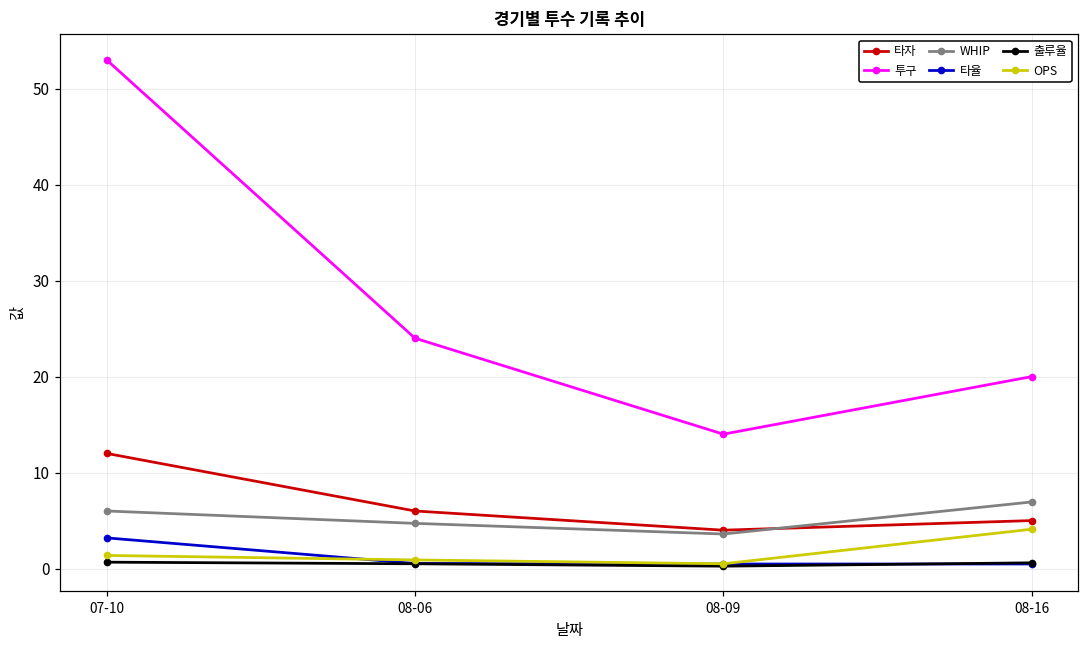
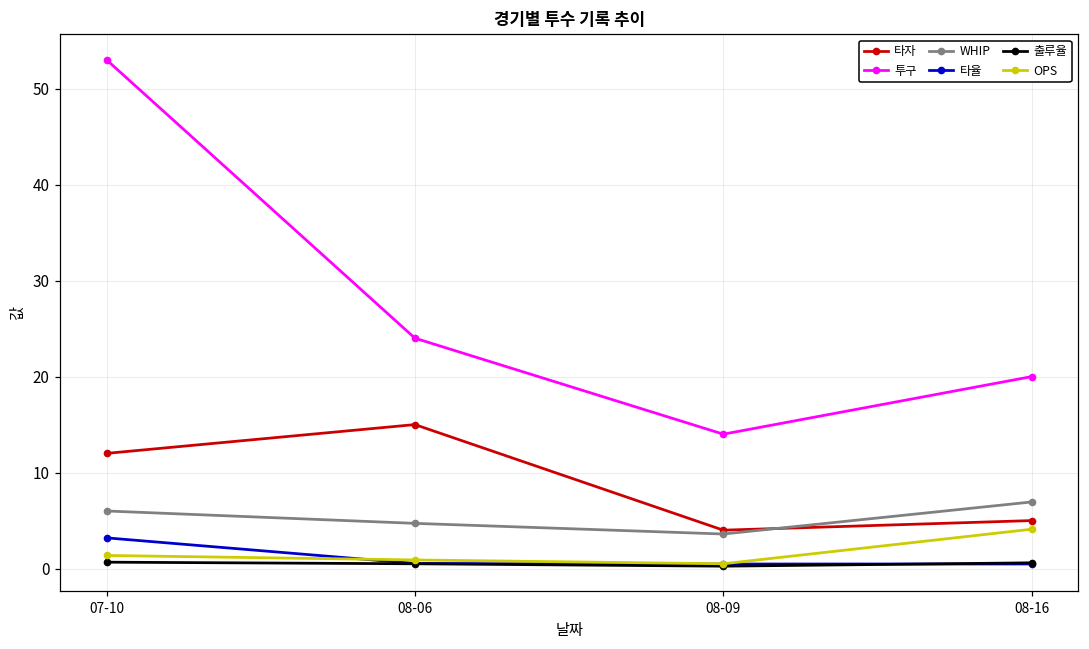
  {
    "타자": {
      "07-10": 12,
-     "08-06": 6,
+     "08-06": 15,
      "08-09": 4,
      "08-16": 5
    },
    "투구": {
      "07-10": 53,
      "08-06": 24,
      "08-09": 14,
      "08-16": 20
    },
    "WHIP": {
      "07-10": 6,
      "08-06": 5,
      "08-09": 4,
      "08-16": 7
    },
    "타율": {
      "07-10": 3
    },
    "출루율": {
      "07-10": 1
    },
    "OPS": {
      "07-10": 1,
      "08-06": 1,
      "08-16": 4
    }
  }
